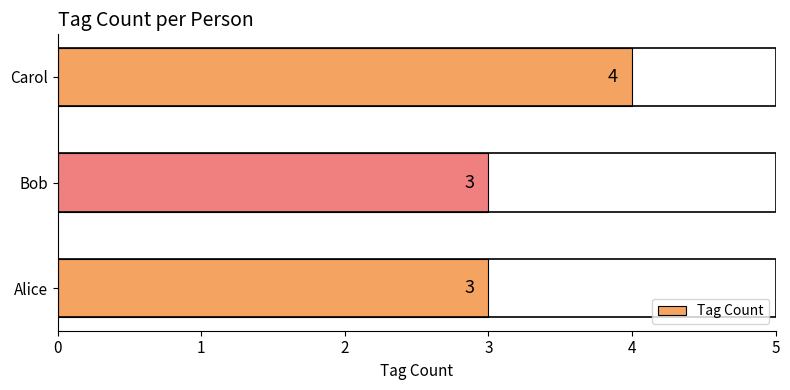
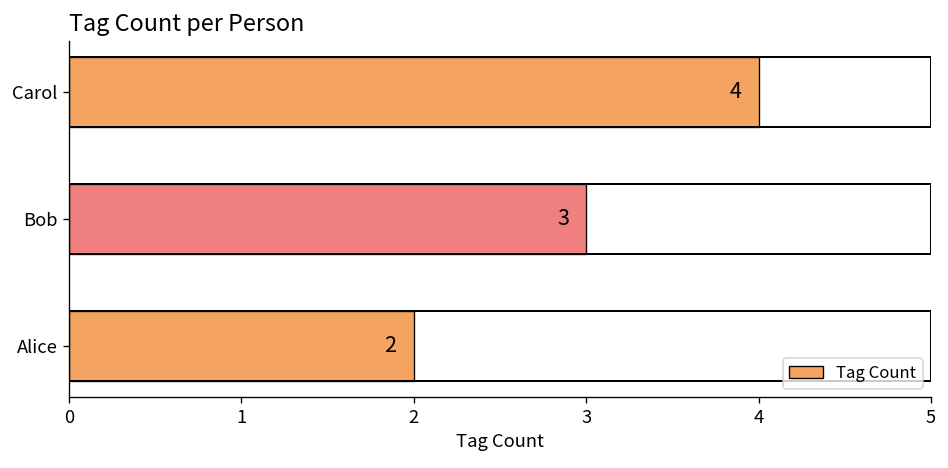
  {
    "Carol": 4,
    "Bob": 3,
-   "Alice": 3
+   "Alice": 2
  }
